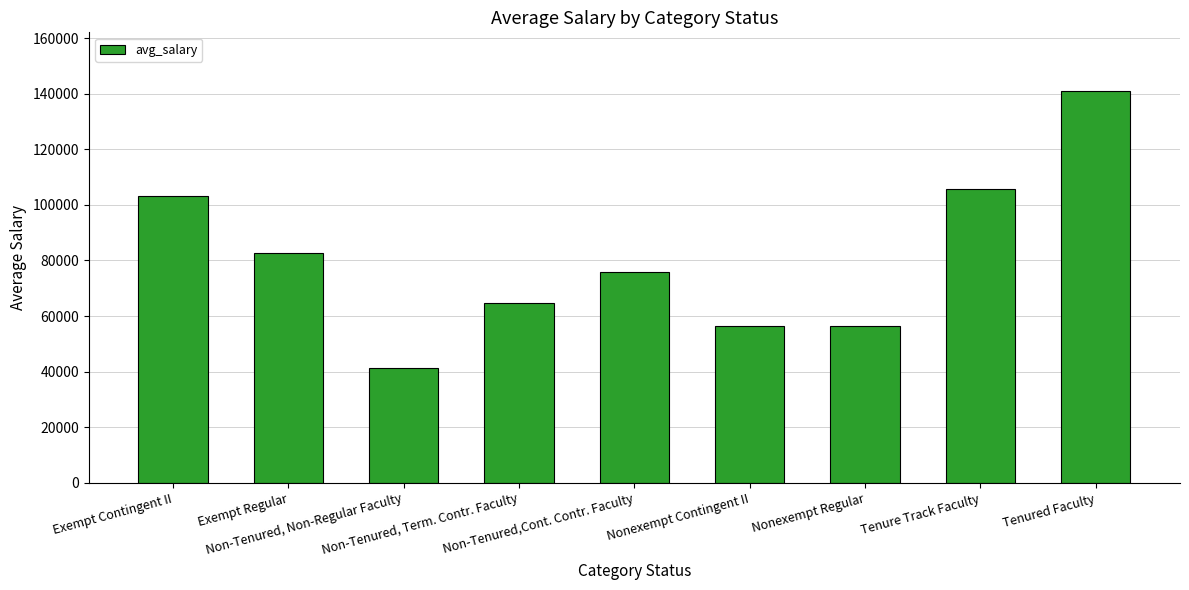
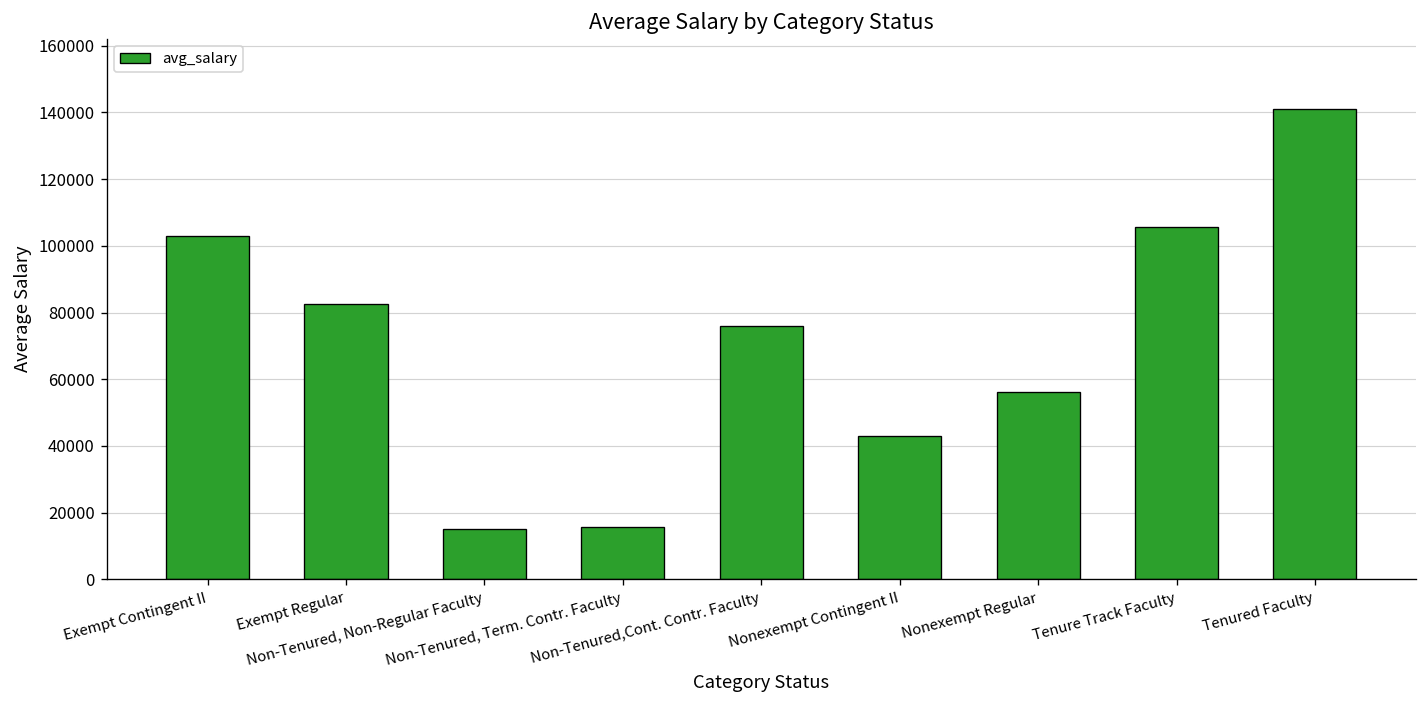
  {
    "Exempt Contingent II": 103000,
    "Exempt Regular": 83000,
-   "Non-Tenured, Non-Regular Faculty": 41000,
-   "Non-Tenured, Term. Contr. Faculty": 65000,
+   "Non-Tenured, Non-Regular Faculty": 15000,
+   "Non-Tenured, Term. Contr. Faculty": 16000,
    "Non-Tenured,Cont. Contr. Faculty": 76000,
-   "Nonexempt Contingent II": 56000,
+   "Nonexempt Contingent II": 43000,
    "Nonexempt Regular": 56000,
    "Tenure Track Faculty": 106000,
    "Tenured Faculty": 141000
  }
